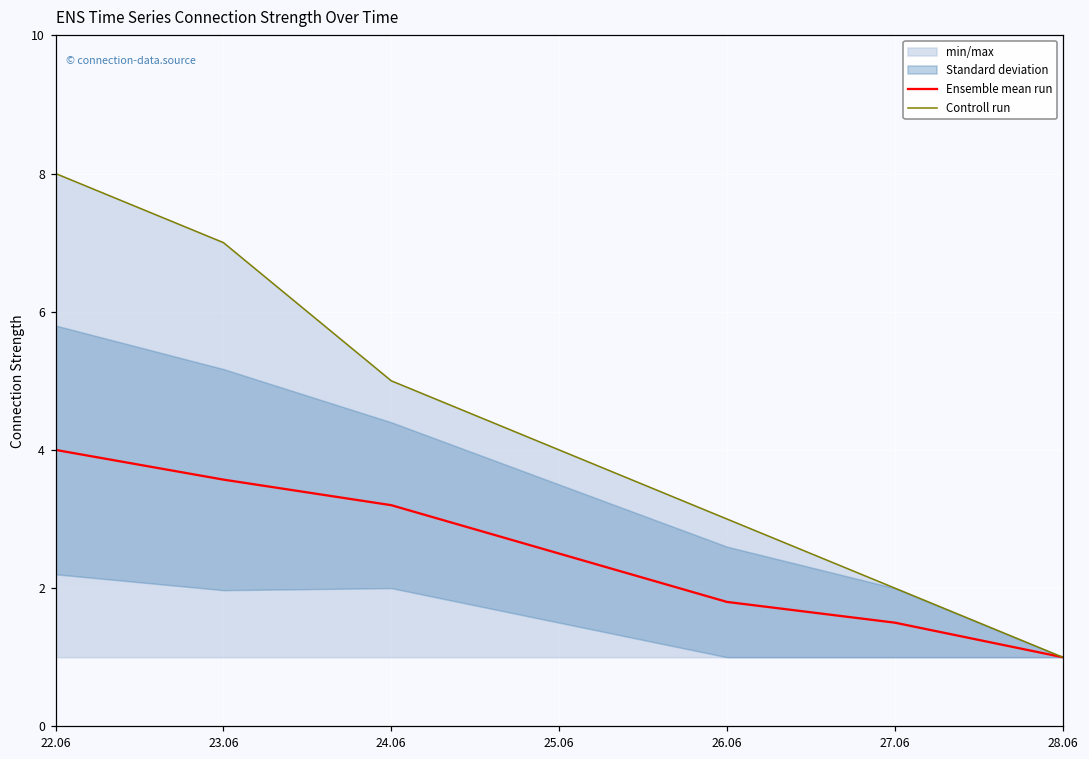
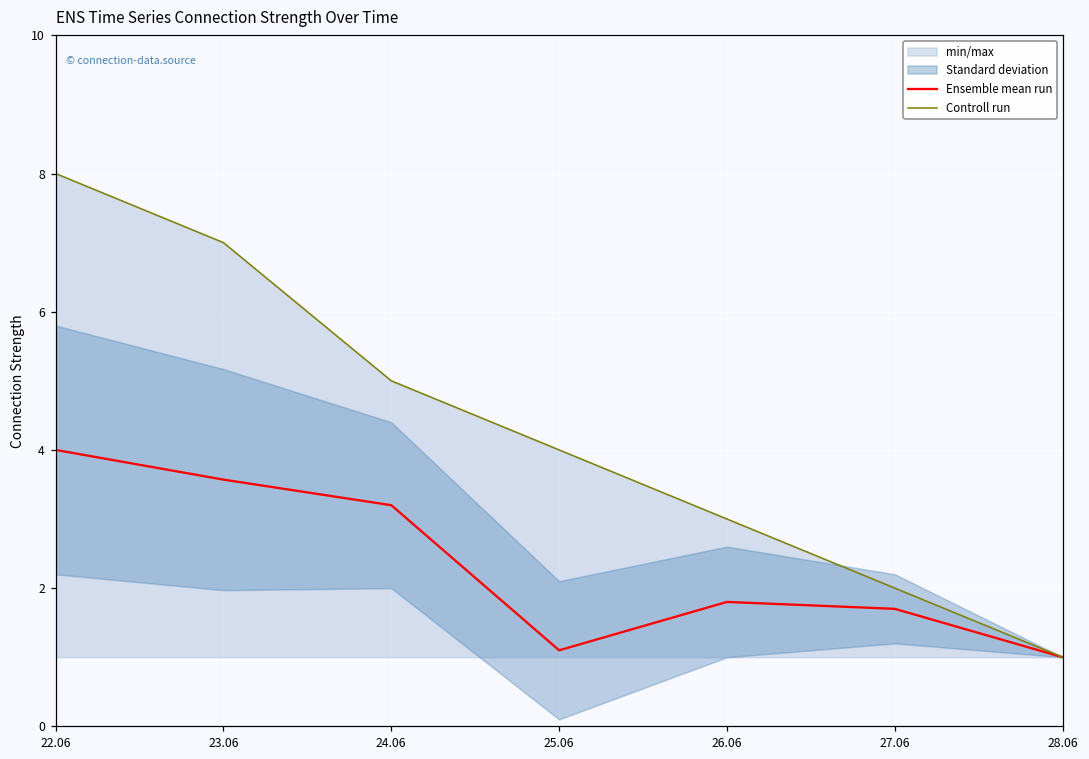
  {
    "Ensemble mean run": {
      "22.06": 4.0,
      "23.06": 3.6,
      "24.06": 3.2,
-     "25.06": 2.5,
+     "25.06": 1.1,
      "26.06": 1.8,
-     "27.06": 1.5
+     "27.06": 1.7
    }
  }
